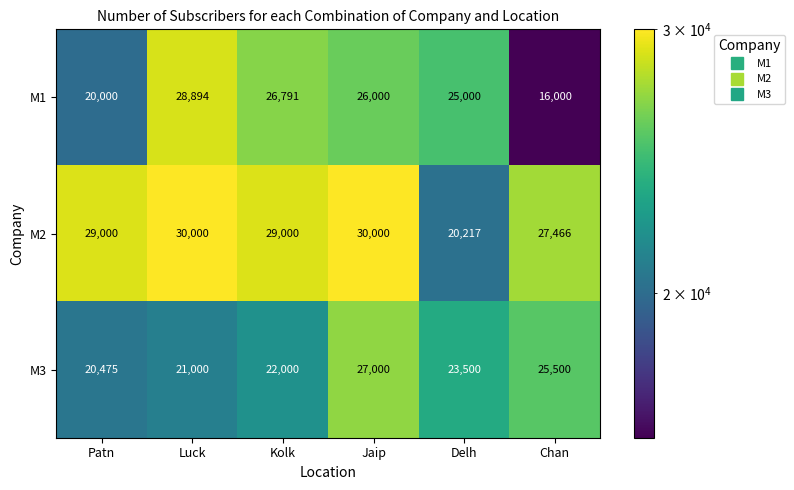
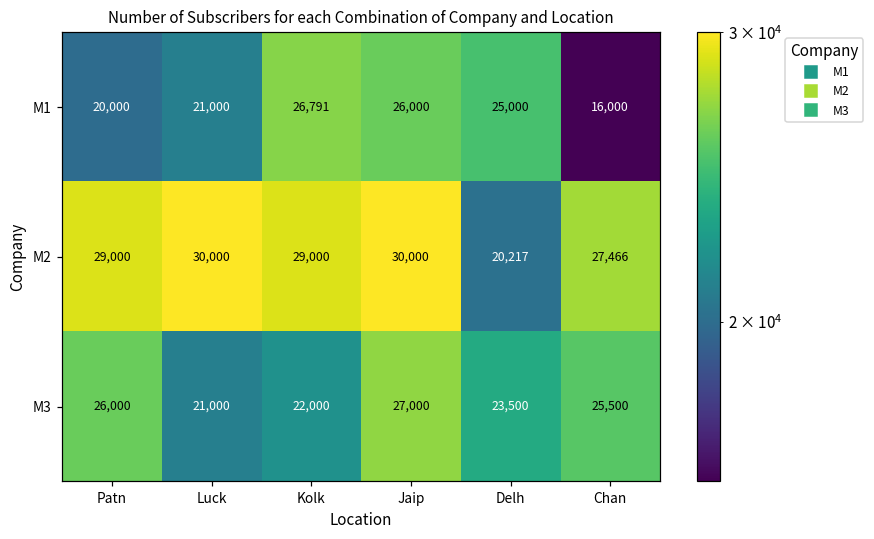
  {
    "M1": {
      "Patn": "20,000",
-     "Luck": "28,894",
+     "Luck": "21,000",
      "Kolk": "26,791",
      "Jaip": "26,000",
      "Delh": "25,000",
      "Chan": "16,000"
    },
    "M2": {
      "Patn": "29,000",
      "Luck": "30,000",
      "Kolk": "29,000",
      "Jaip": "30,000",
      "Delh": "20,217",
      "Chan": "27,466"
    },
    "M3": {
-     "Patn": "20,475",
+     "Patn": "26,000",
      "Luck": "21,000",
      "Kolk": "22,000",
      "Jaip": "27,000",
      "Delh": "23,500",
      "Chan": "25,500"
    }
  }
